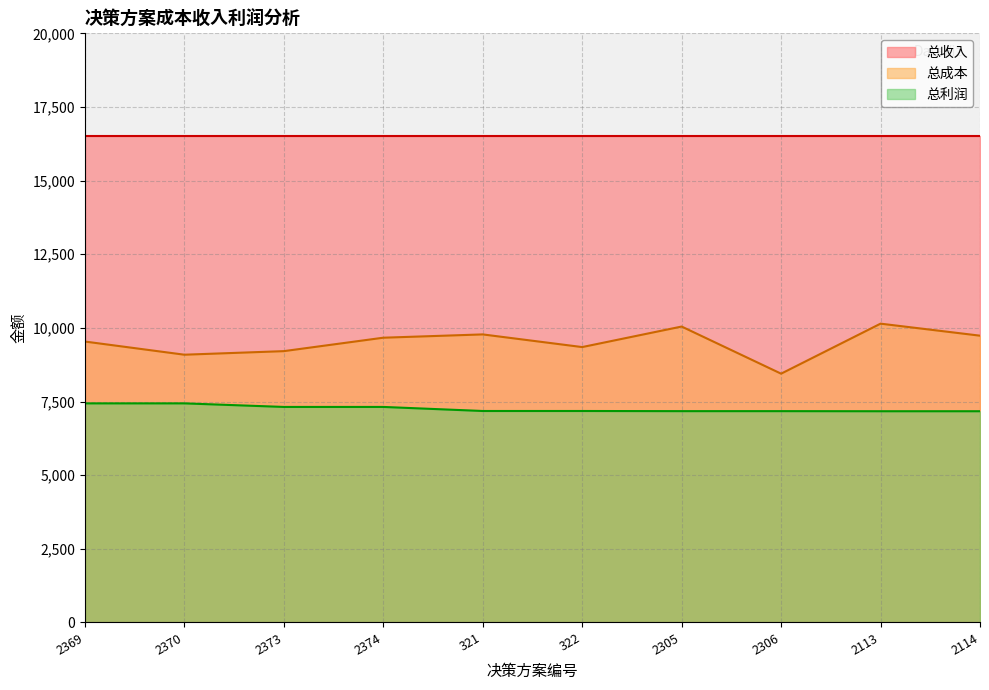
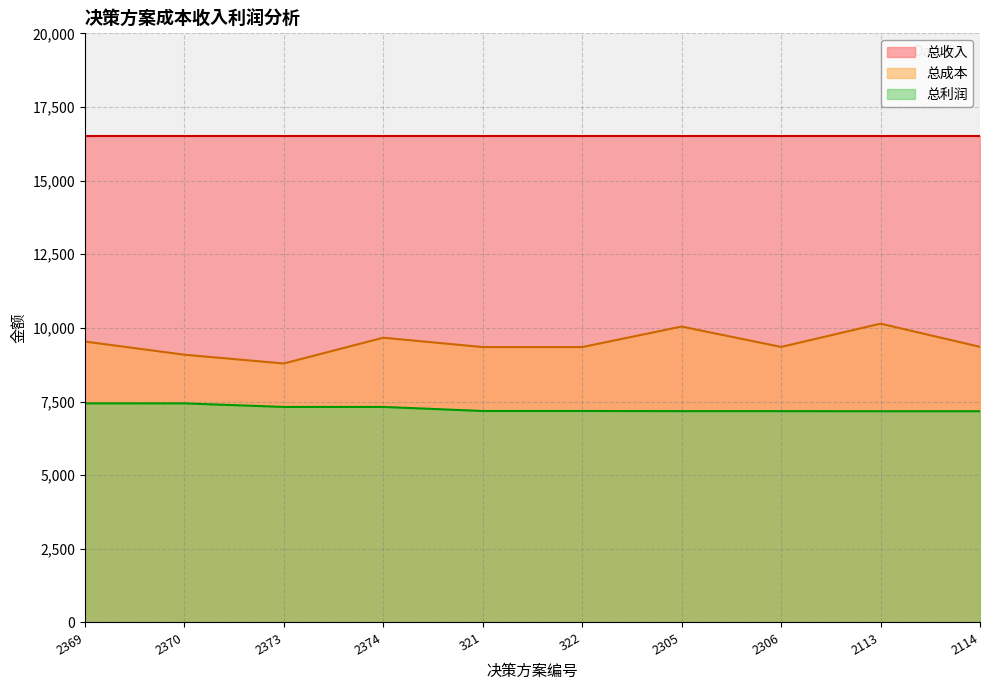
  {
    "总收入": {
      "2369": "16,500",
      "2370": "16,500",
      "2373": "16,500",
      "2374": "16,500",
      "321": "16,500",
      "322": "16,500",
      "2305": "16,500",
      "2306": "16,500",
      "2113": "16,500",
      "2114": "16,500"
    },
    "总成本": {
      "2369": "9,500",
      "2370": "9,100",
-     "2373": "9,200",
+     "2373": "8,800",
      "2374": "9,700",
-     "321": "9,800",
+     "321": "9,300",
      "322": "9,300",
      "2305": "10,000",
-     "2306": "8,400",
+     "2306": "9,400",
      "2113": "10,100",
-     "2114": "9,700"
+     "2114": "9,400"
    },
    "总利润": {
      "2369": "7,400",
      "2370": "7,400",
      "2373": "7,300",
      "2374": "7,300",
      "321": "7,200",
      "322": "7,200",
      "2305": "7,200",
      "2306": "7,200",
      "2113": "7,200",
      "2114": "7,200"
    }
  }
